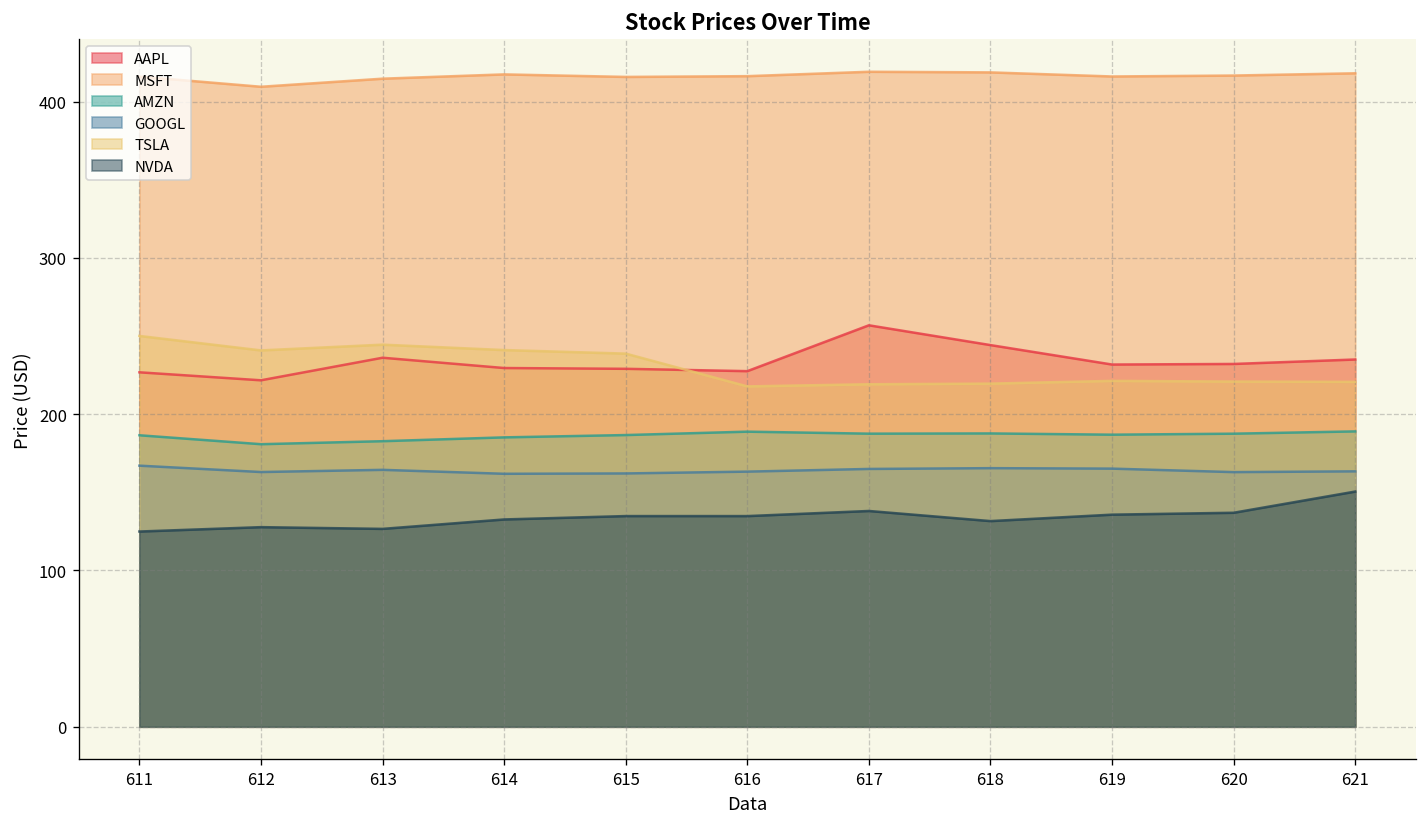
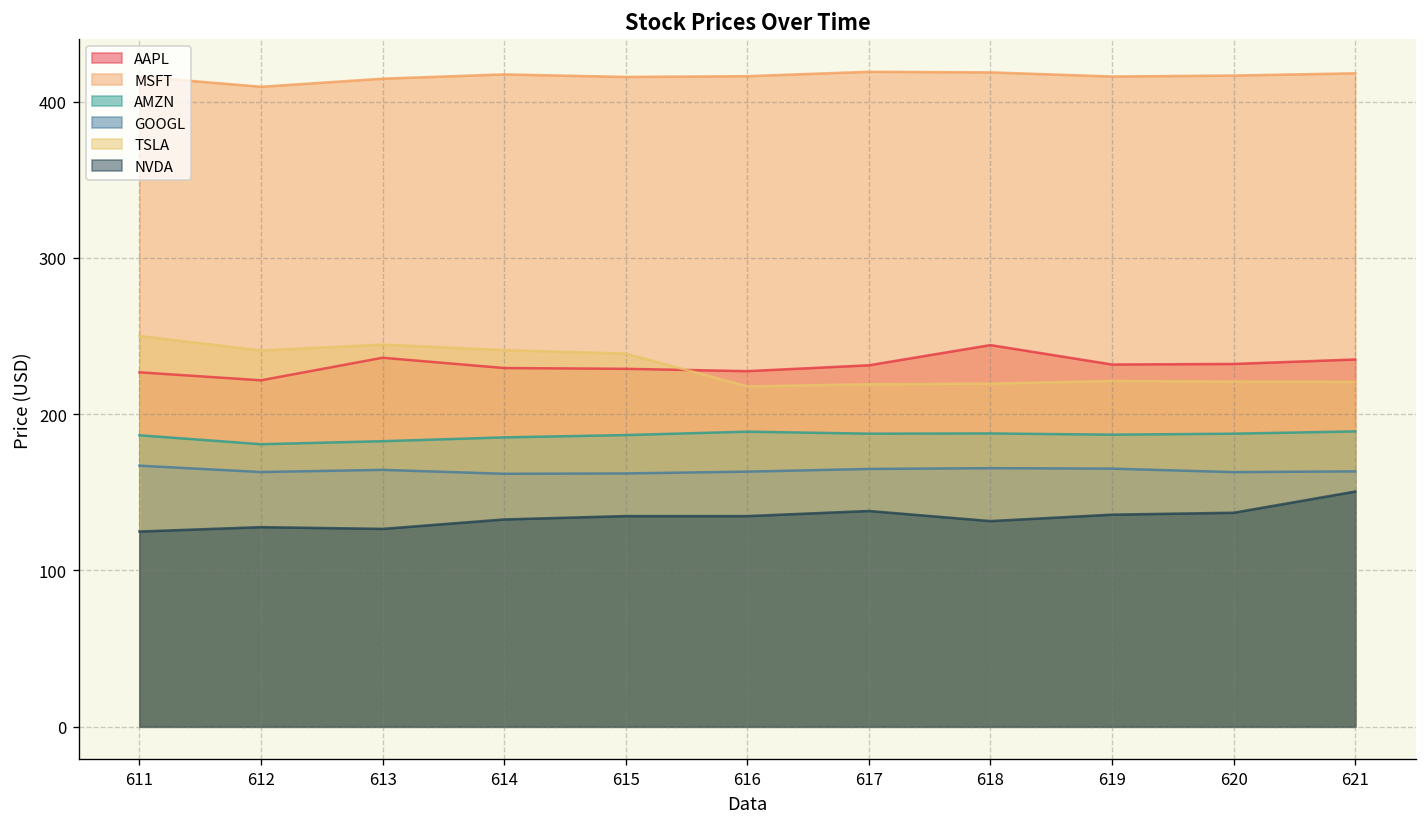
  {
    "AAPL": {
      "611": 227,
      "612": 222,
      "613": 236,
      "614": 230,
      "615": 229,
      "616": 228,
-     "617": 257,
+     "617": 231,
      "618": 244,
      "619": 232,
      "620": 232,
      "621": 235
    },
    "NVDA": {
      "611": 125,
      "612": 128,
      "613": 127,
      "614": 133,
      "615": 135,
      "616": 135,
      "617": 138,
      "618": 132,
      "619": 136,
      "620": 137,
      "621": 151
    }
  }
